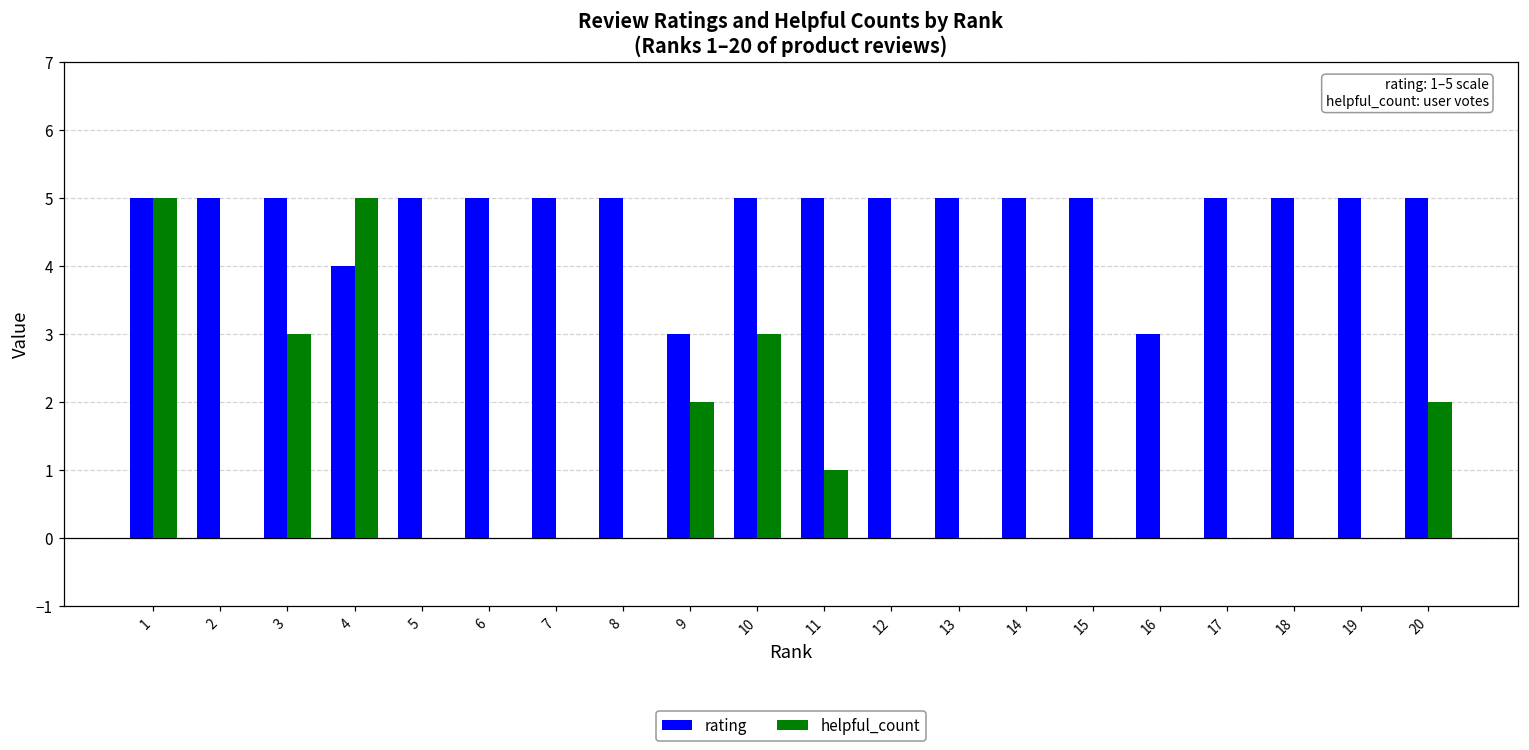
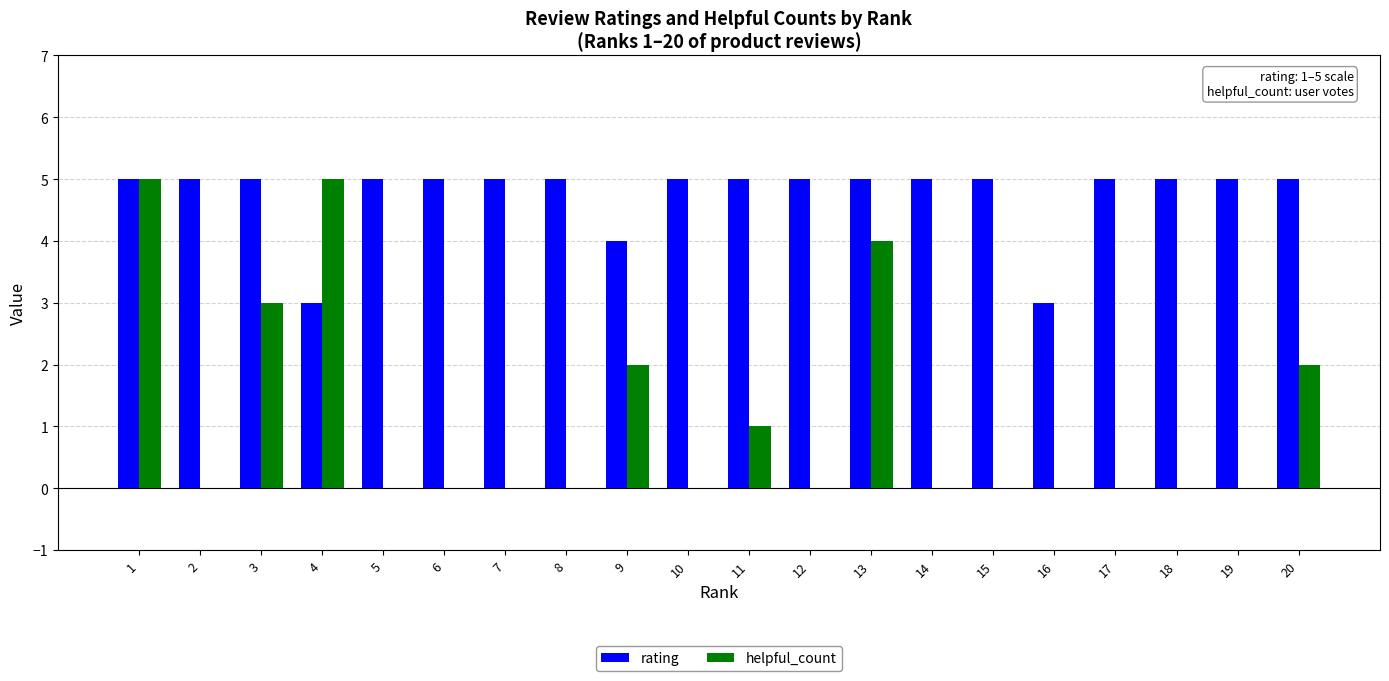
  {
    "rating": {
      "1": 5,
      "2": 5,
      "3": 5,
-     "4": 4,
+     "4": 3,
      "5": 5,
      "6": 5,
      "7": 5,
      "8": 5,
-     "9": 3,
+     "9": 4,
      "10": 5,
      "11": 5,
      "12": 5,
      "13": 5,
      "14": 5,
      "15": 5,
      "16": 3,
      "17": 5,
      "18": 5,
      "19": 5,
      "20": 5
    },
    "helpful_count": {
      "1": 5,
      "2": 0,
      "3": 3,
      "4": 5,
      "5": 0,
      "6": 0,
      "7": 0,
      "8": 0,
      "9": 2,
-     "10": 3,
+     "10": 0,
      "11": 1,
      "12": 0,
-     "13": 0,
+     "13": 4,
      "14": 0,
      "15": 0,
      "16": 0,
      "17": 0,
      "18": 0,
      "19": 0,
      "20": 2
    }
  }
